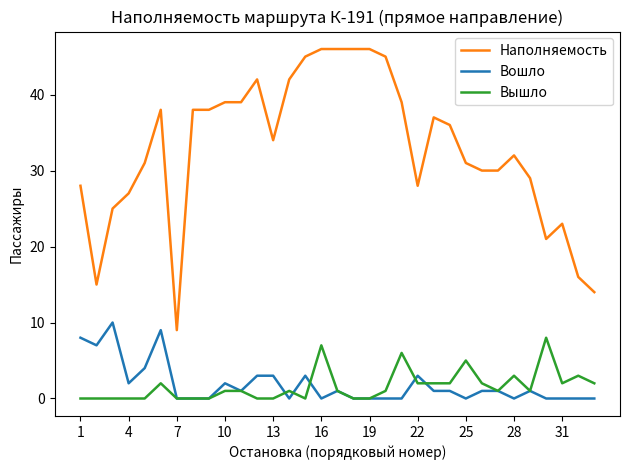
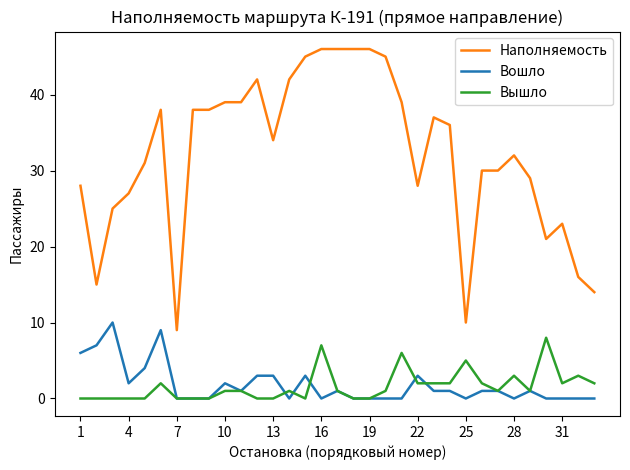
  {
    "Наполняемость": {
      "1": 28,
      "4": 27,
      "7": 9,
      "10": 39,
      "13": 34,
      "16": 46,
      "19": 46,
      "22": 28,
-     "25": 31,
+     "25": 10,
      "28": 32,
      "31": 23
    },
    "Вошло": {
-     "1": 8,
+     "1": 6,
      "4": 2,
      "10": 2,
      "13": 3,
      "16": 0,
      "22": 3,
      "25": 0,
      "28": 0,
      "31": 0
    },
    "Вышло": {
      "1": 0,
      "4": 0,
      "10": 1,
      "13": 0,
      "16": 7,
      "22": 2,
      "25": 5,
      "28": 3,
      "31": 2
    }
  }
